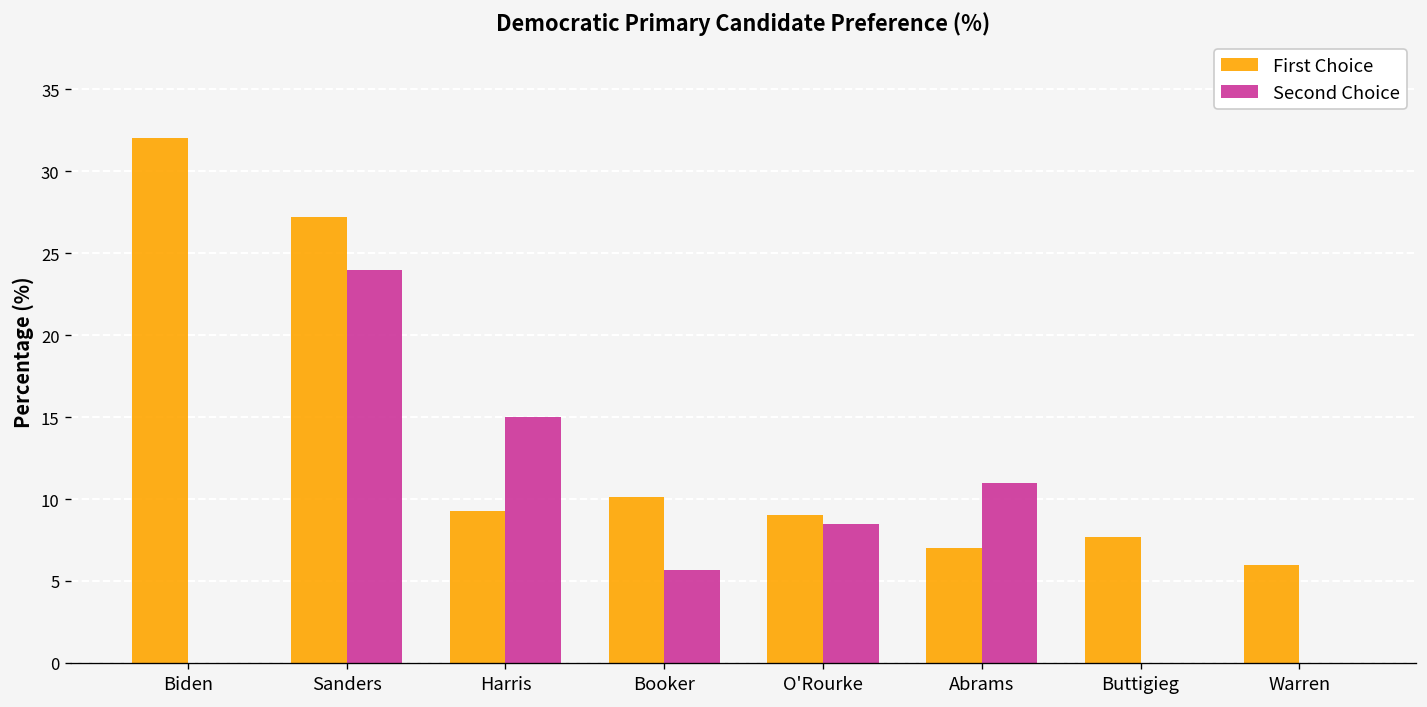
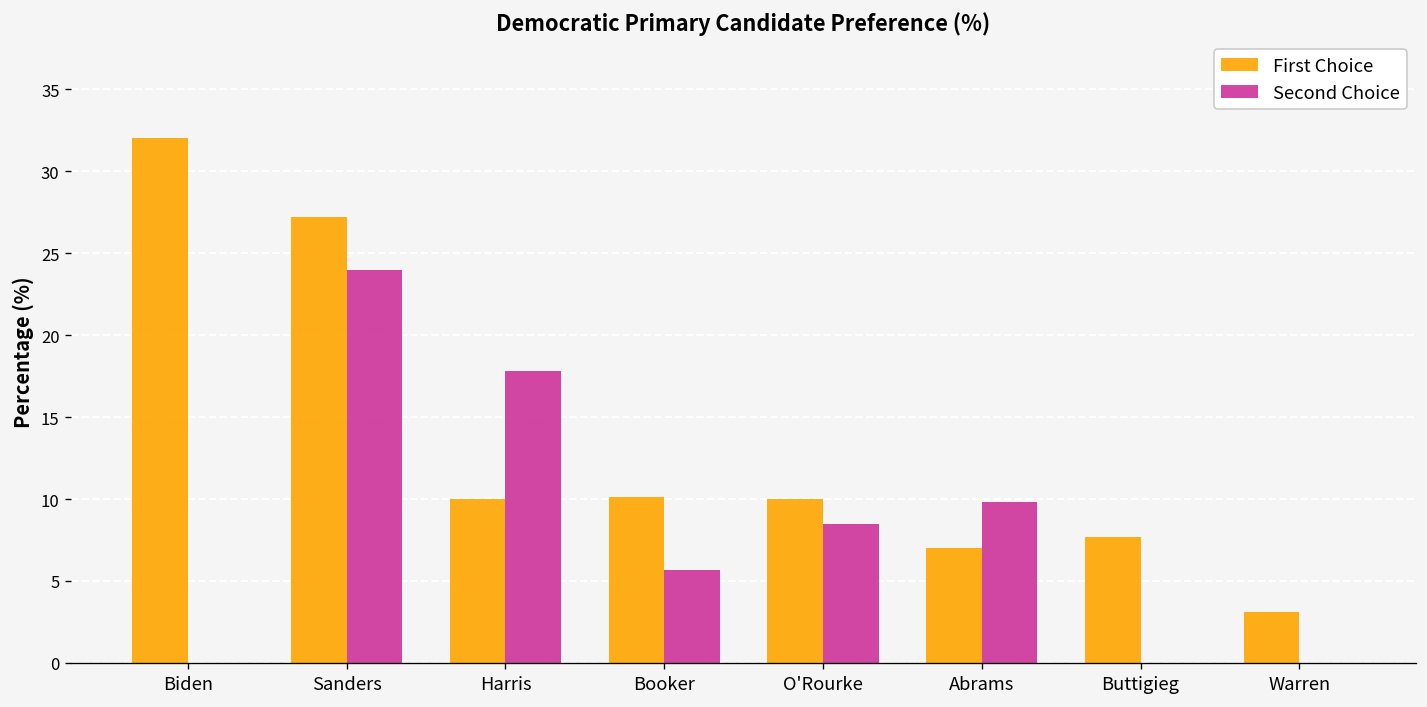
  {
    "First Choice": {
      "Biden": 32.0,
      "Sanders": 27.2,
-     "Harris": 9.3,
+     "Harris": 10.0,
      "Booker": 10.1,
-     "O'Rourke": 9,
+     "O'Rourke": 10,
      "Abrams": 7.0,
      "Buttigieg": 7.7,
-     "Warren": 6.0
+     "Warren": 3.1
    },
    "Second Choice": {
      "Biden": 0.0,
      "Sanders": 24.0,
-     "Harris": 15.0,
+     "Harris": 17.8,
      "Booker": 5.7,
      "O'Rourke": 8.5,
-     "Abrams": 11.0,
+     "Abrams": 9.8,
      "Buttigieg": 0.0,
      "Warren": 0.0
    }
  }
